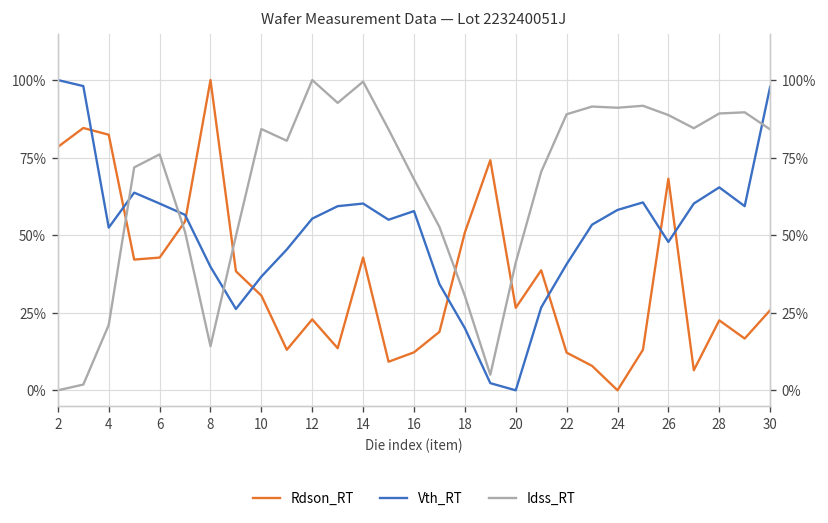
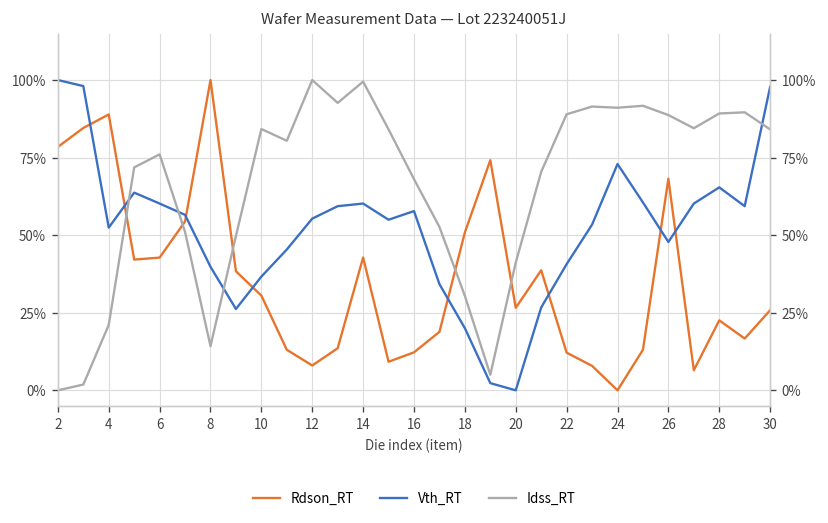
  {
    "Rdson_RT": {
      "2": "78%",
-     "4": "82%",
+     "4": "89%",
      "6": "43%",
      "8": "100%",
      "10": "31%",
-     "12": "23%",
+     "12": "8%",
      "14": "43%",
      "16": "12%",
      "18": "51%",
      "20": "27%",
      "22": "12%",
      "24": "0%",
      "26": "68%",
      "28": "23%",
      "30": "26%"
    },
    "Vth_RT": {
      "2": "100%",
      "4": "52%",
      "6": "60%",
      "8": "40%",
      "10": "37%",
      "12": "55%",
      "14": "60%",
      "16": "58%",
      "18": "20%",
      "20": "0%",
      "22": "41%",
-     "24": "58%",
+     "24": "73%",
      "26": "48%",
      "28": "65%",
      "30": "98%"
    },
    "Idss_RT": {
      "2": "0%",
      "4": "21%",
      "6": "76%",
      "8": "14%",
      "10": "84%",
      "12": "100%",
      "14": "99%",
      "16": "68%",
      "18": "30%",
      "20": "41%",
      "22": "89%",
      "24": "91%",
      "26": "89%",
      "28": "89%",
      "30": "84%"
    }
  }
